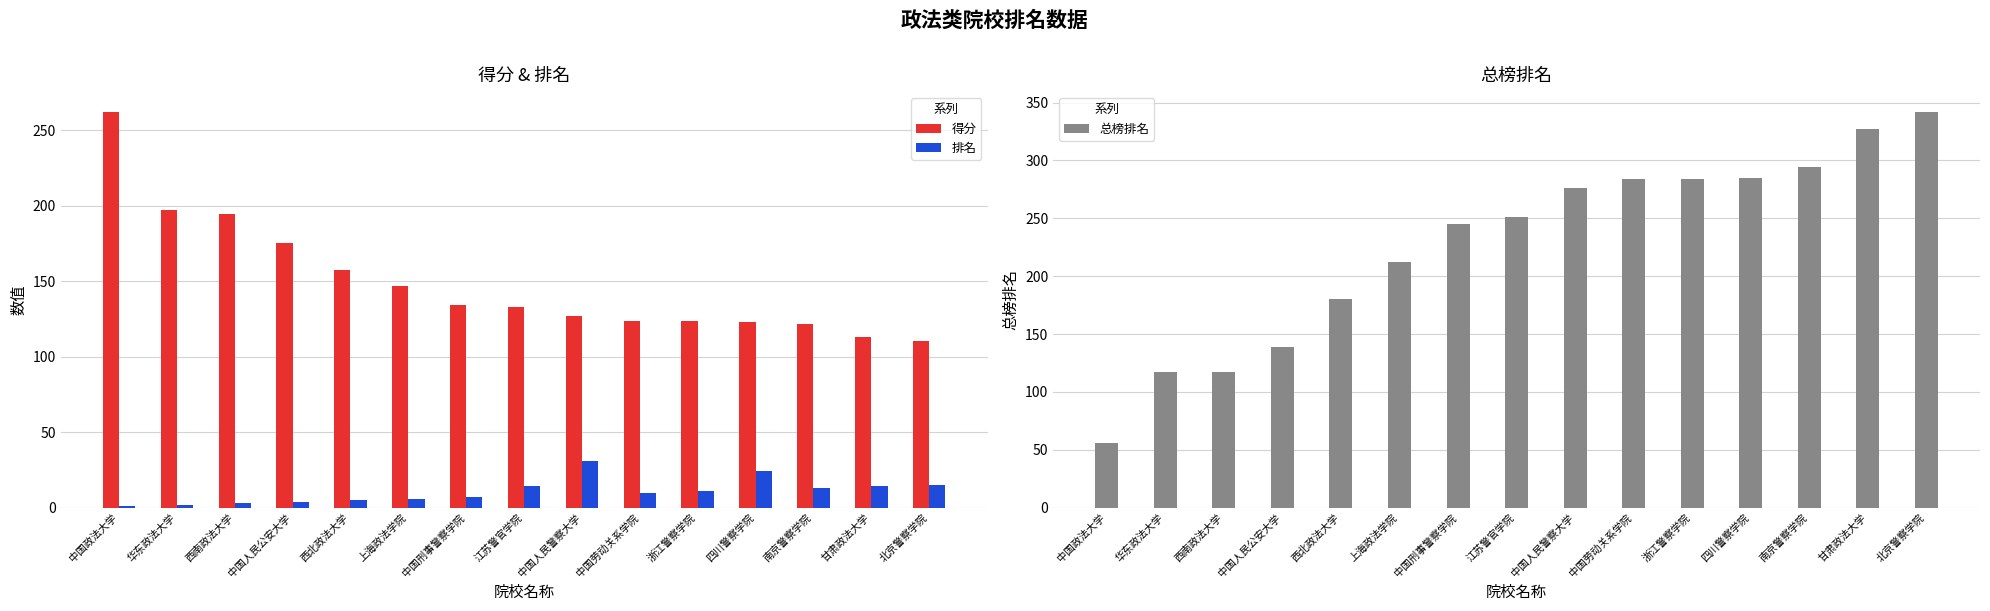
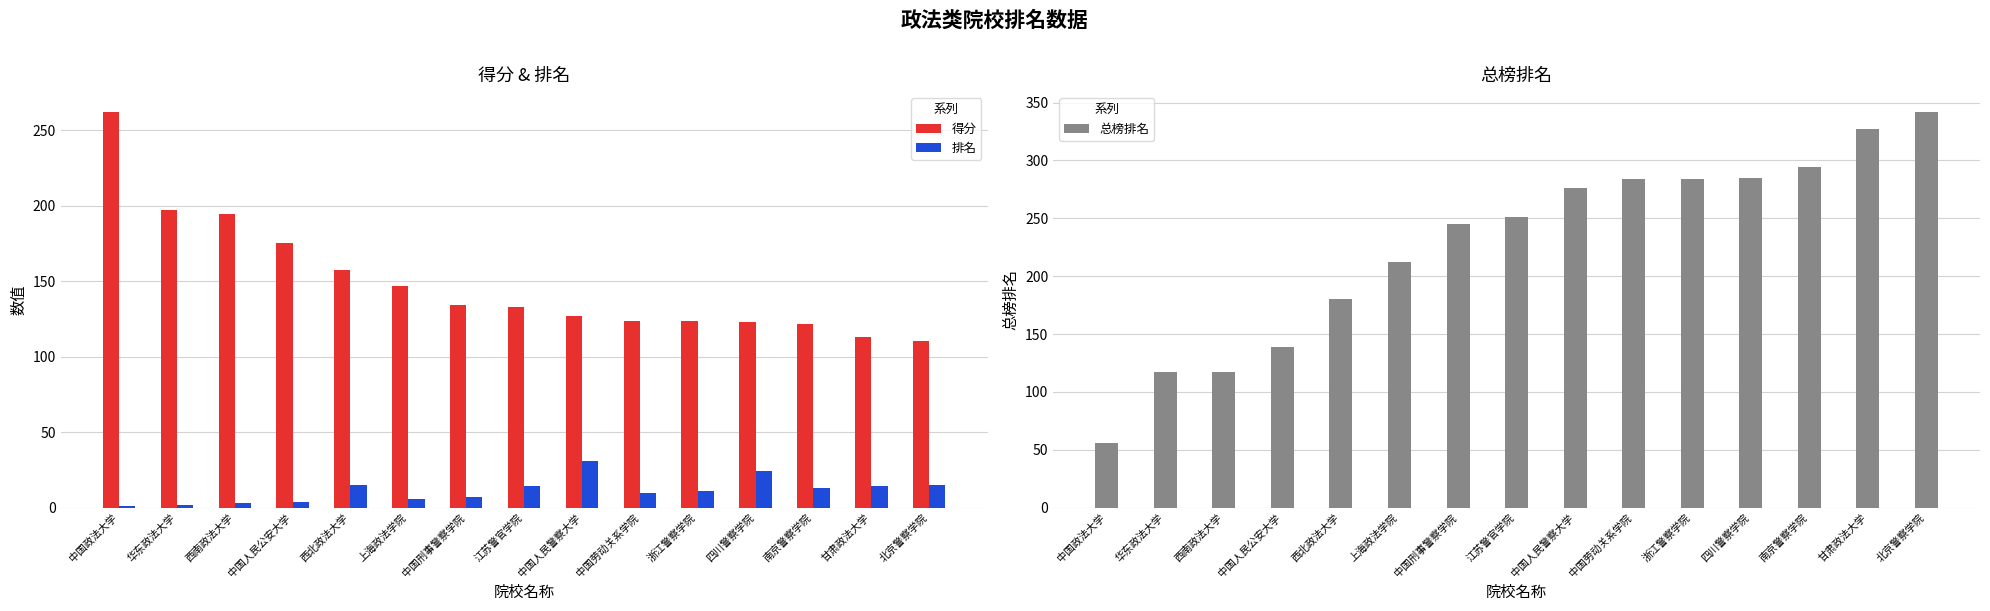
  {
    "得分 & 排名": {
      "得分": {
        "中国政法大学": 262,
        "华东政法大学": 197,
        "西南政法大学": 195,
        "中国人民公安大学": 175,
        "西北政法大学": 157,
        "上海政法学院": 147,
        "中国刑事警察学院": 134,
        "江苏警官学院": 133,
        "中国人民警察大学": 127,
        "中国劳动关系学院": 123,
        "浙江警察学院": 123,
        "四川警察学院": 123,
        "南京警察学院": 121,
        "甘肃政法大学": 113,
        "北京警察学院": 110
      },
      "排名": {
        "华东政法大学": 2,
        "西南政法大学": 3,
        "中国人民公安大学": 4,
-       "西北政法大学": 5,
+       "西北政法大学": 15,
        "上海政法学院": 6,
        "中国刑事警察学院": 7,
        "江苏警官学院": 14,
        "中国人民警察大学": 31,
        "中国劳动关系学院": 10,
        "浙江警察学院": 11,
        "四川警察学院": 24,
        "南京警察学院": 13,
        "甘肃政法大学": 14,
        "北京警察学院": 15
      }
    },
    "总榜排名": {
      "中国政法大学": 56,
      "华东政法大学": 117,
      "西南政法大学": 117,
      "中国人民公安大学": 139,
      "西北政法大学": 180,
      "上海政法学院": 212,
      "中国刑事警察学院": 245,
      "江苏警官学院": 251,
      "中国人民警察大学": 276,
      "中国劳动关系学院": 284,
      "浙江警察学院": 284,
      "四川警察学院": 285,
      "南京警察学院": 294,
      "甘肃政法大学": 327,
      "北京警察学院": 342
    }
  }
